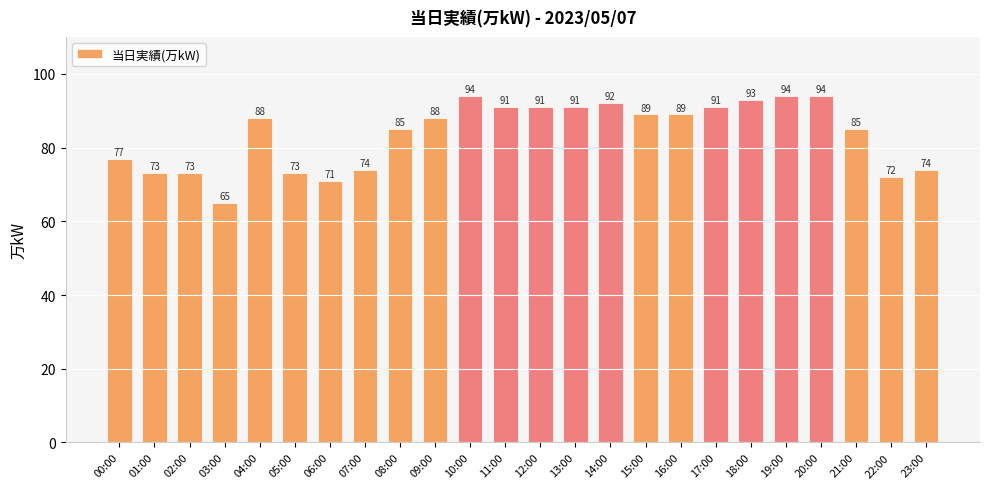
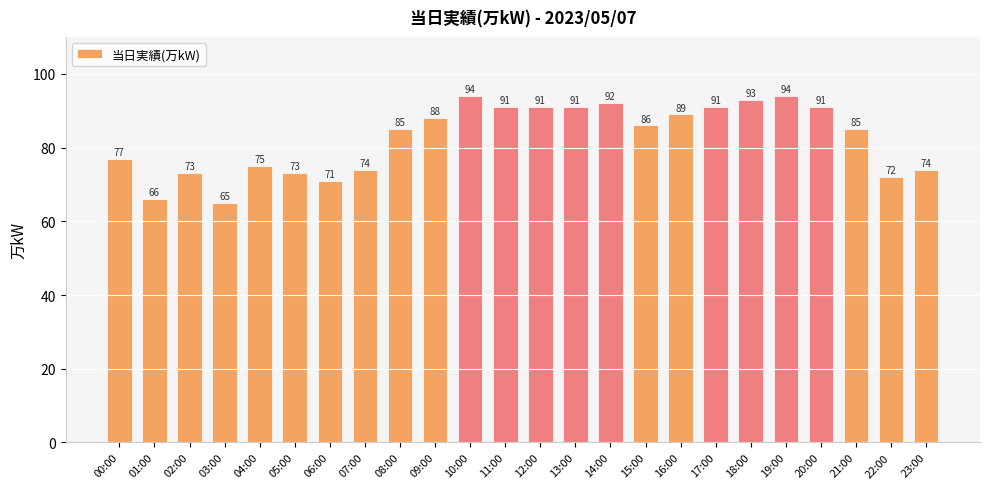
  {
    "00:00": 77,
-   "01:00": 73,
+   "01:00": 66,
    "02:00": 73,
    "03:00": 65,
-   "04:00": 88,
+   "04:00": 75,
    "05:00": 73,
    "06:00": 71,
    "07:00": 74,
    "08:00": 85,
    "09:00": 88,
    "10:00": 94,
    "11:00": 91,
    "12:00": 91,
    "13:00": 91,
    "14:00": 92,
-   "15:00": 89,
+   "15:00": 86,
    "16:00": 89,
    "17:00": 91,
    "18:00": 93,
    "19:00": 94,
-   "20:00": 94,
+   "20:00": 91,
    "21:00": 85,
    "22:00": 72,
    "23:00": 74
  }
